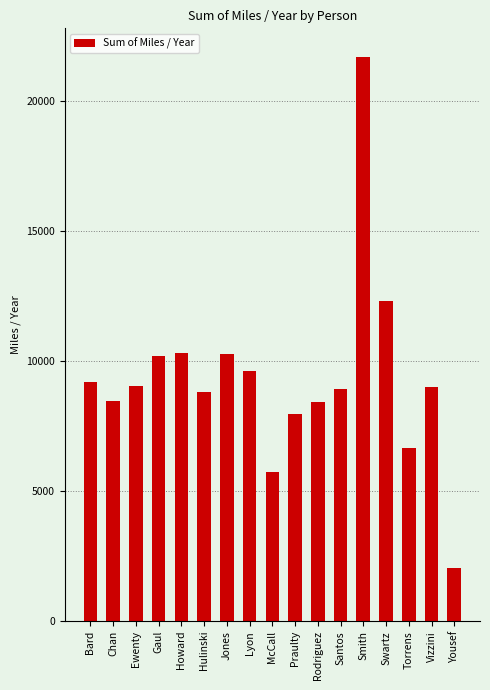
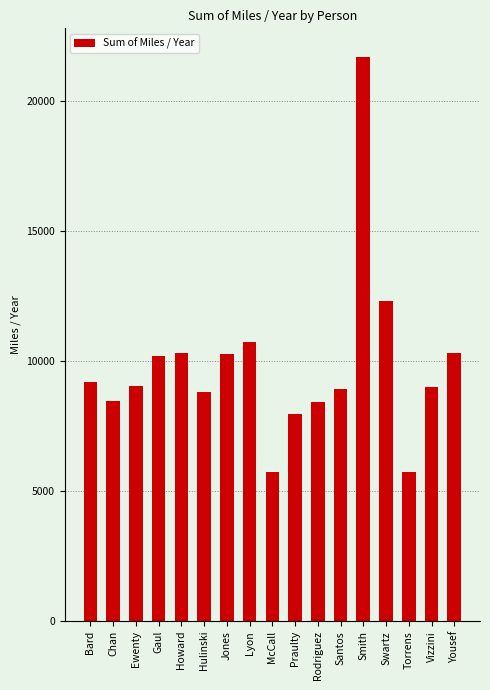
  {
    "Bard": 9200,
    "Chan": 8500,
    "Ewenty": 9000,
    "Gaul": 10200,
    "Howard": 10300,
    "Hulinski": 8800,
    "Jones": 10300,
-   "Lyon": 9600,
+   "Lyon": 10700,
    "McCall": 5700,
    "Praulty": 8000,
    "Rodriguez": 8400,
    "Santos": 8900,
    "Smith": 21700,
    "Swartz": 12300,
-   "Torrens": 6600,
+   "Torrens": 5700,
    "Vizzini": 9000,
-   "Yousef": 2000
+   "Yousef": 10300
  }
